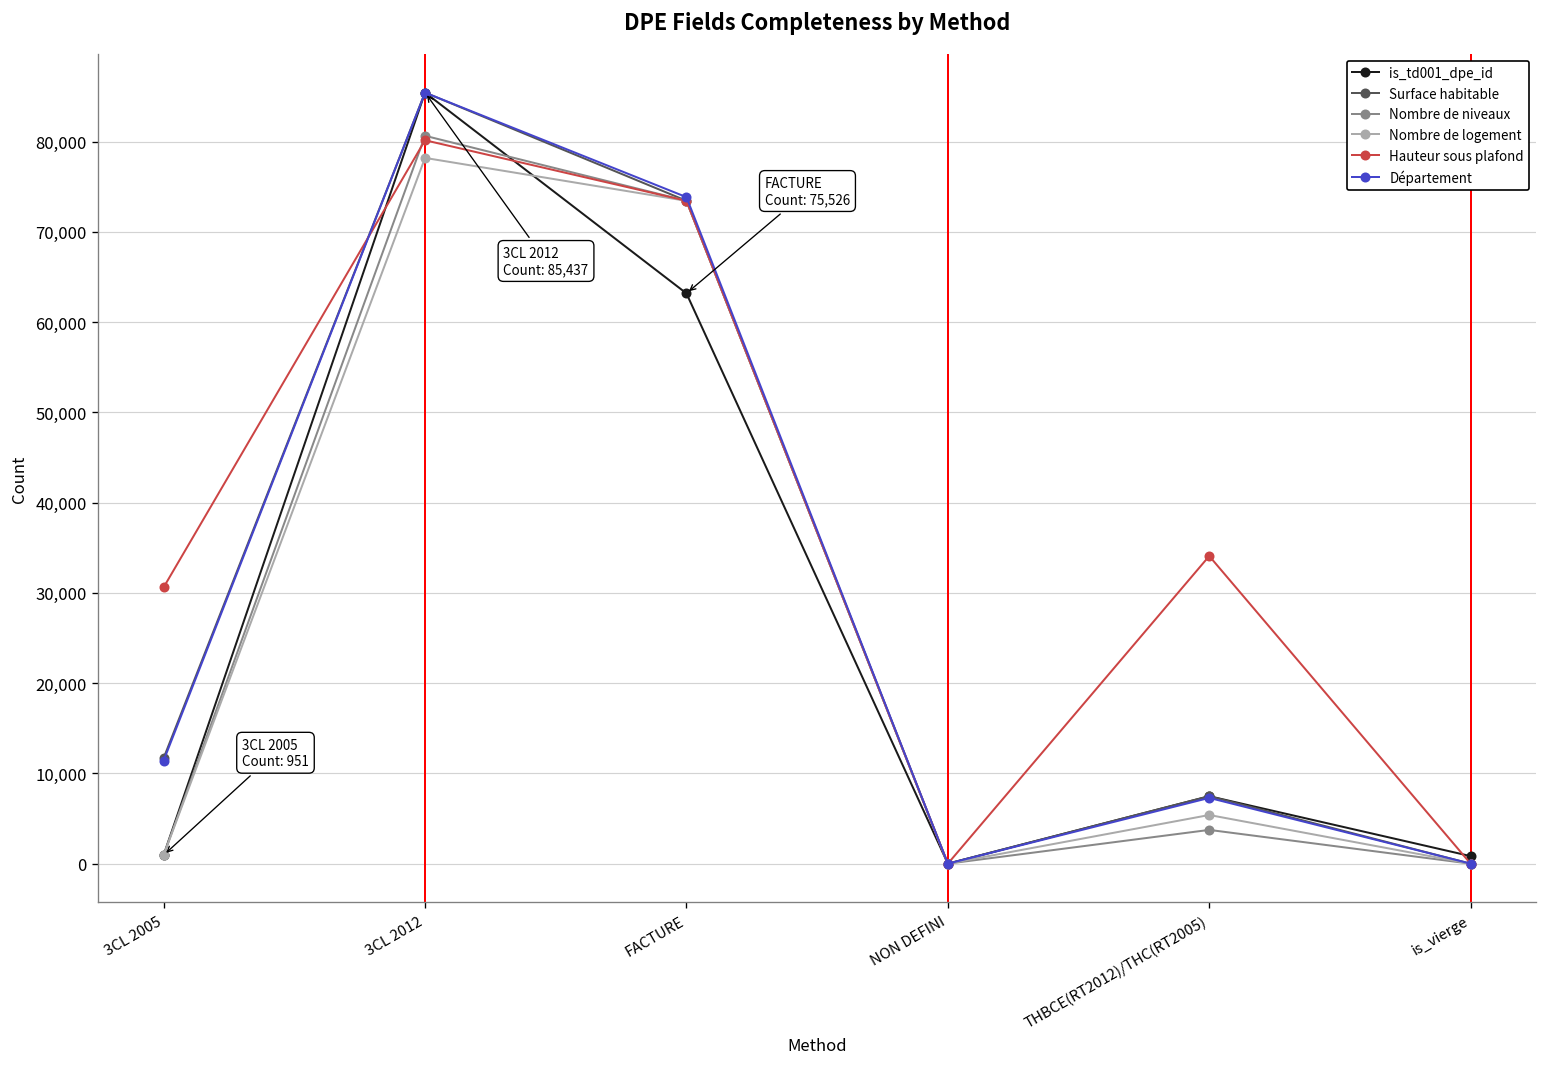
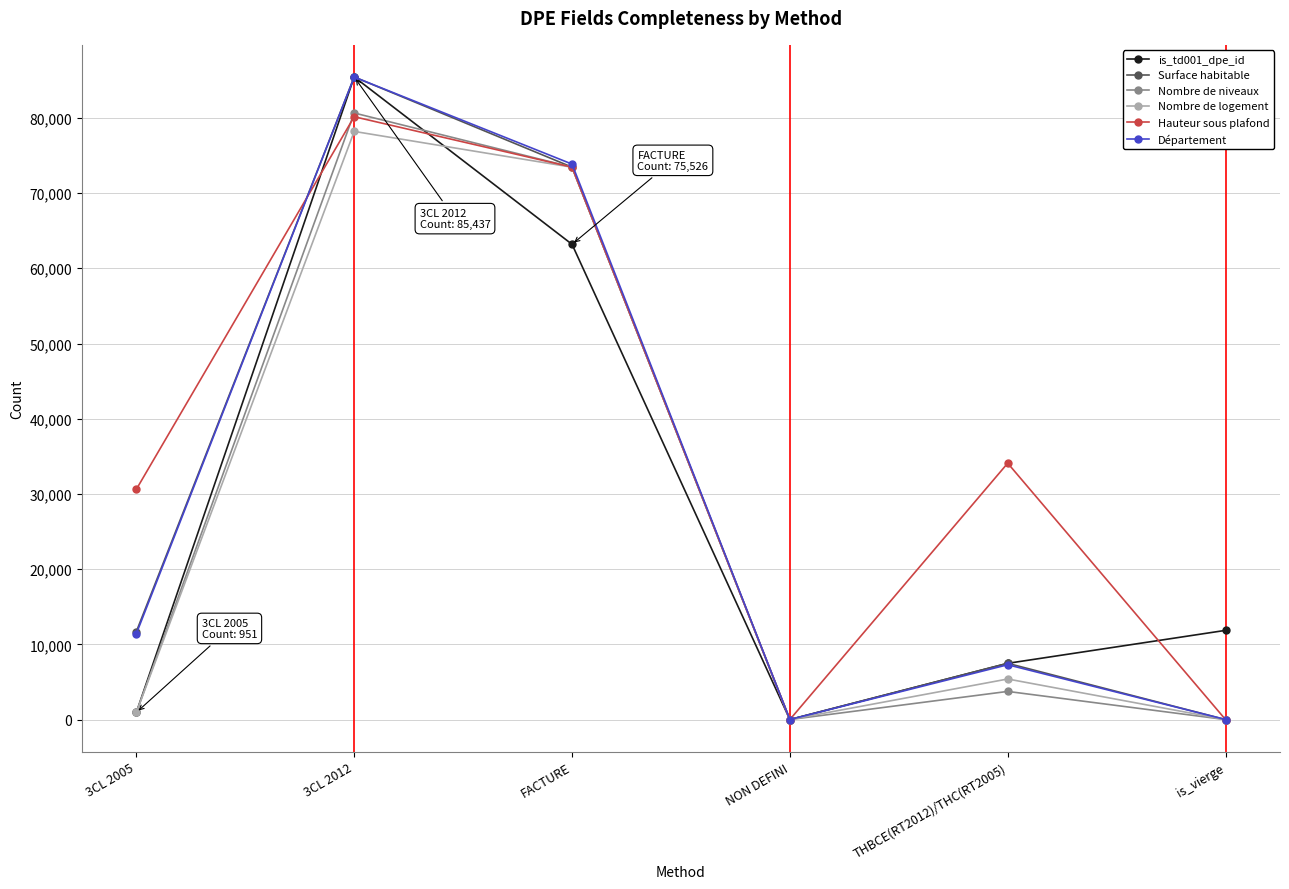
  {
    "is_td001_dpe_id": {
      "FACTURE": "63,000",
-     "is_vierge": "1,000"
+     "is_vierge": "12,000"
    },
    "Hauteur sous plafond": {
      "3CL 2005": "31,000",
      "THBCE(RT2012)/THC(RT2005)": "34,000"
    }
  }
